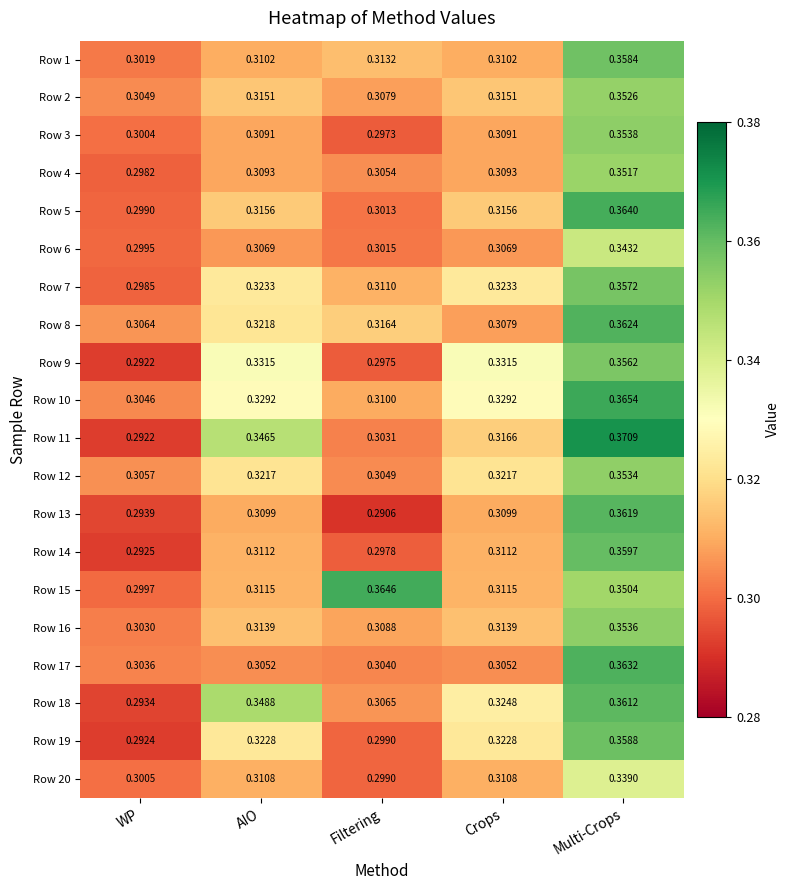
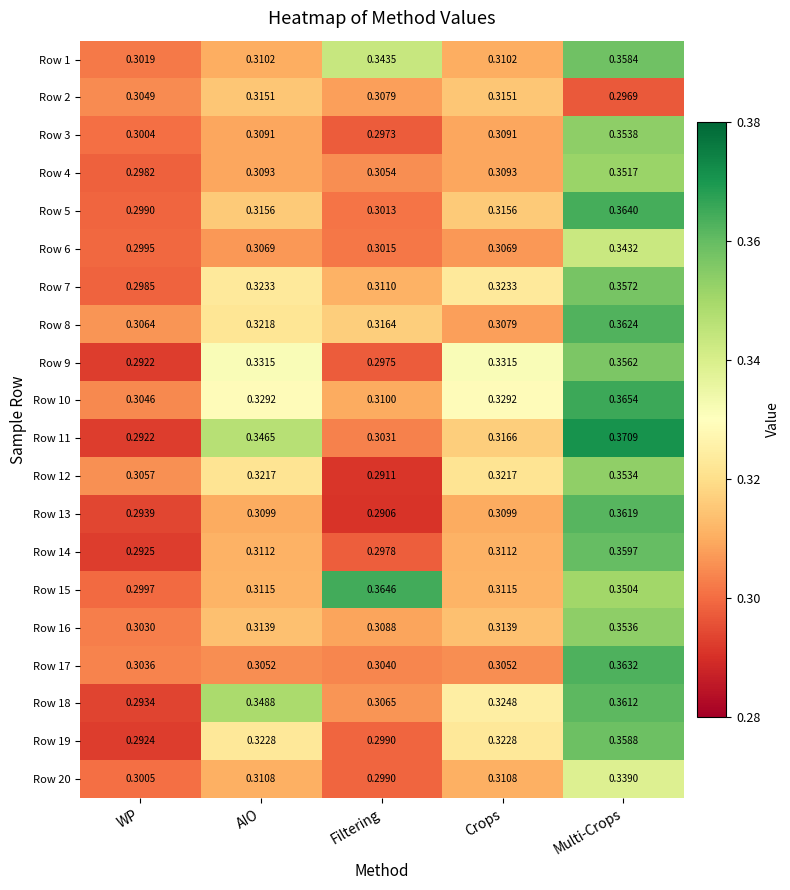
  {
    "Row 1": {
      "WP": 0.3019,
      "AIO": 0.3102,
-     "Filtering": 0.3132,
+     "Filtering": 0.3435,
      "Crops": 0.3102,
      "Multi-Crops": 0.3584
    },
    "Row 2": {
      "WP": 0.3049,
      "AIO": 0.3151,
      "Filtering": 0.3079,
      "Crops": 0.3151,
-     "Multi-Crops": 0.3526
+     "Multi-Crops": 0.2969
    },
    "Row 3": {
      "WP": 0.3004,
      "AIO": 0.3091,
      "Filtering": 0.2973,
      "Crops": 0.3091,
      "Multi-Crops": 0.3538
    },
    "Row 4": {
      "WP": 0.2982,
      "AIO": 0.3093,
      "Filtering": 0.3054,
      "Crops": 0.3093,
      "Multi-Crops": 0.3517
    },
    "Row 5": {
      "WP": 0.2990,
      "AIO": 0.3156,
      "Filtering": 0.3013,
      "Crops": 0.3156,
      "Multi-Crops": 0.3640
    },
    "Row 6": {
      "WP": 0.2995,
      "AIO": 0.3069,
      "Filtering": 0.3015,
      "Crops": 0.3069,
      "Multi-Crops": 0.3432
    },
    "Row 7": {
      "WP": 0.2985,
      "AIO": 0.3233,
      "Filtering": 0.3110,
      "Crops": 0.3233,
      "Multi-Crops": 0.3572
    },
    "Row 8": {
      "WP": 0.3064,
      "AIO": 0.3218,
      "Filtering": 0.3164,
      "Crops": 0.3079,
      "Multi-Crops": 0.3624
    },
    "Row 9": {
      "WP": 0.2922,
      "AIO": 0.3315,
      "Filtering": 0.2975,
      "Crops": 0.3315,
      "Multi-Crops": 0.3562
    },
    "Row 10": {
      "WP": 0.3046,
      "AIO": 0.3292,
      "Filtering": 0.3100,
      "Crops": 0.3292,
      "Multi-Crops": 0.3654
    },
    "Row 11": {
      "WP": 0.2922,
      "AIO": 0.3465,
      "Filtering": 0.3031,
      "Crops": 0.3166,
      "Multi-Crops": 0.3709
    },
    "Row 12": {
      "WP": 0.3057,
      "AIO": 0.3217,
-     "Filtering": 0.3049,
+     "Filtering": 0.2911,
      "Crops": 0.3217,
      "Multi-Crops": 0.3534
    },
    "Row 13": {
      "WP": 0.2939,
      "AIO": 0.3099,
      "Filtering": 0.2906,
      "Crops": 0.3099,
      "Multi-Crops": 0.3619
    },
    "Row 14": {
      "WP": 0.2925,
      "AIO": 0.3112,
      "Filtering": 0.2978,
      "Crops": 0.3112,
      "Multi-Crops": 0.3597
    },
    "Row 15": {
      "WP": 0.2997,
      "AIO": 0.3115,
      "Filtering": 0.3646,
      "Crops": 0.3115,
      "Multi-Crops": 0.3504
    },
    "Row 16": {
      "WP": 0.3030,
      "AIO": 0.3139,
      "Filtering": 0.3088,
      "Crops": 0.3139,
      "Multi-Crops": 0.3536
    },
    "Row 17": {
      "WP": 0.3036,
      "AIO": 0.3052,
      "Filtering": 0.3040,
      "Crops": 0.3052,
      "Multi-Crops": 0.3632
    },
    "Row 18": {
      "WP": 0.2934,
      "AIO": 0.3488,
      "Filtering": 0.3065,
      "Crops": 0.3248,
      "Multi-Crops": 0.3612
    },
    "Row 19": {
      "WP": 0.2924,
      "AIO": 0.3228,
      "Filtering": 0.2990,
      "Crops": 0.3228,
      "Multi-Crops": 0.3588
    },
    "Row 20": {
      "WP": 0.3005,
      "AIO": 0.3108,
      "Filtering": 0.2990,
      "Crops": 0.3108,
      "Multi-Crops": 0.3390
    }
  }
